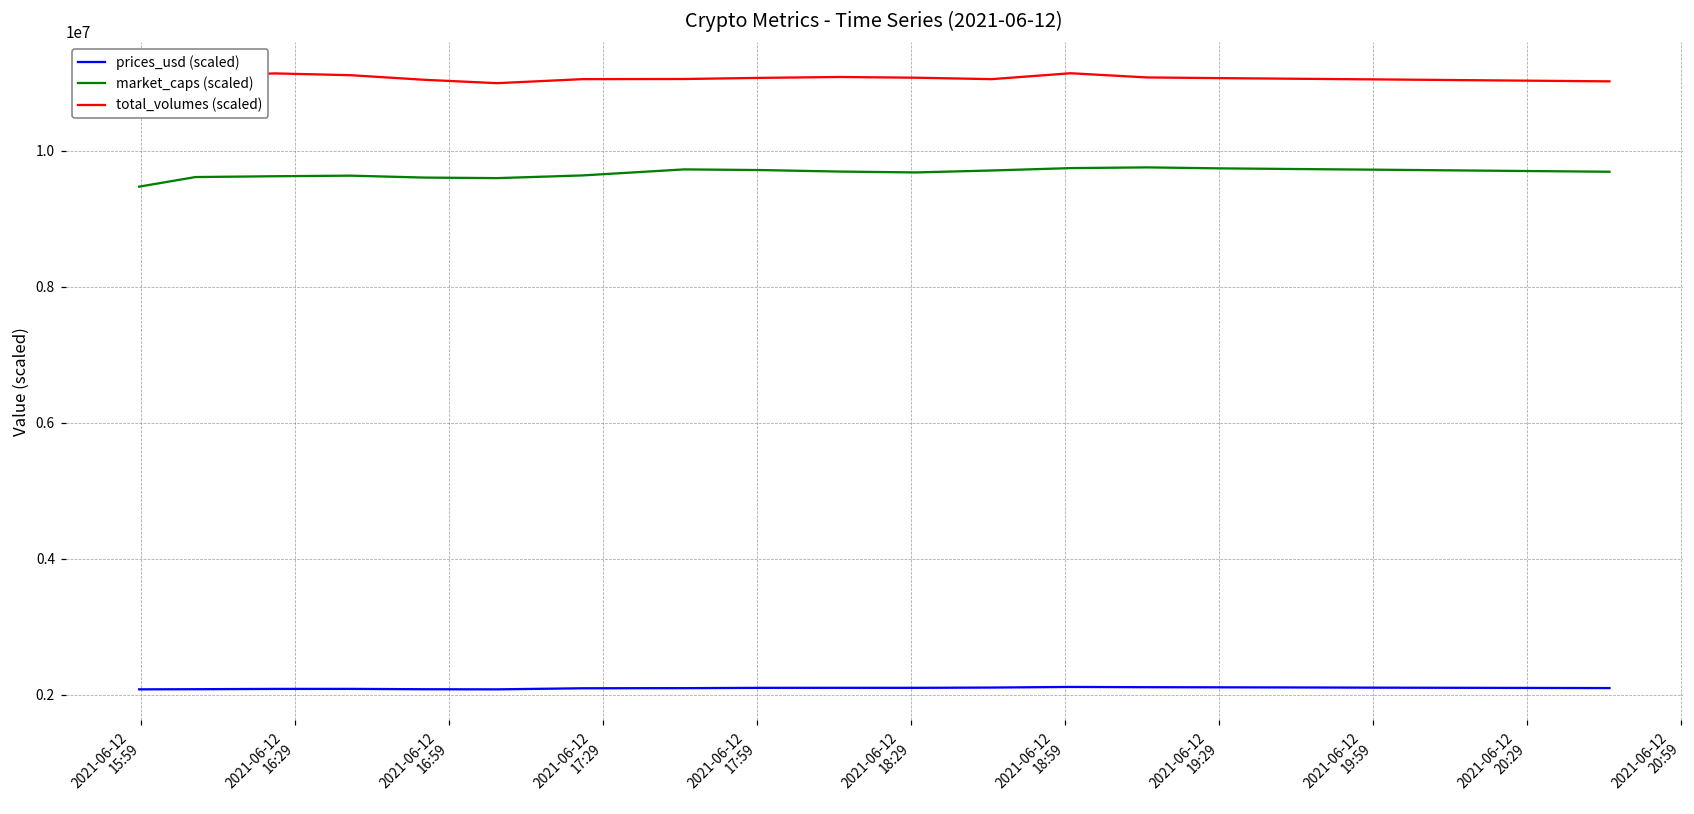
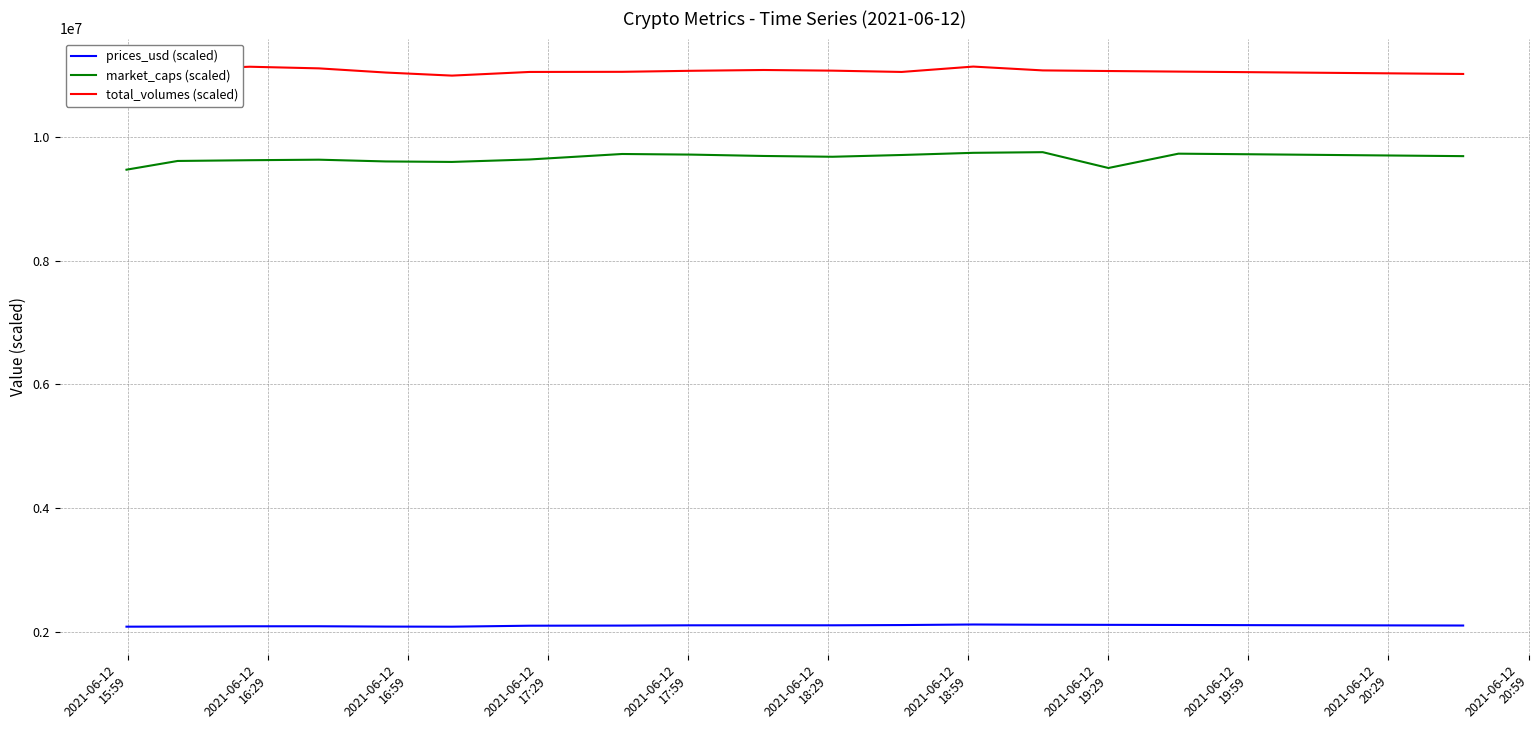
  {
    "prices_usd (scaled)": {
      "2021-06-12 19:29": 2100000
    },
    "market_caps (scaled)": {
-     "2021-06-12 19:29": 9700000
+     "2021-06-12 19:29": 9500000
    },
    "total_volumes (scaled)": {
      "2021-06-12 19:29": 11100000
    }
  }
